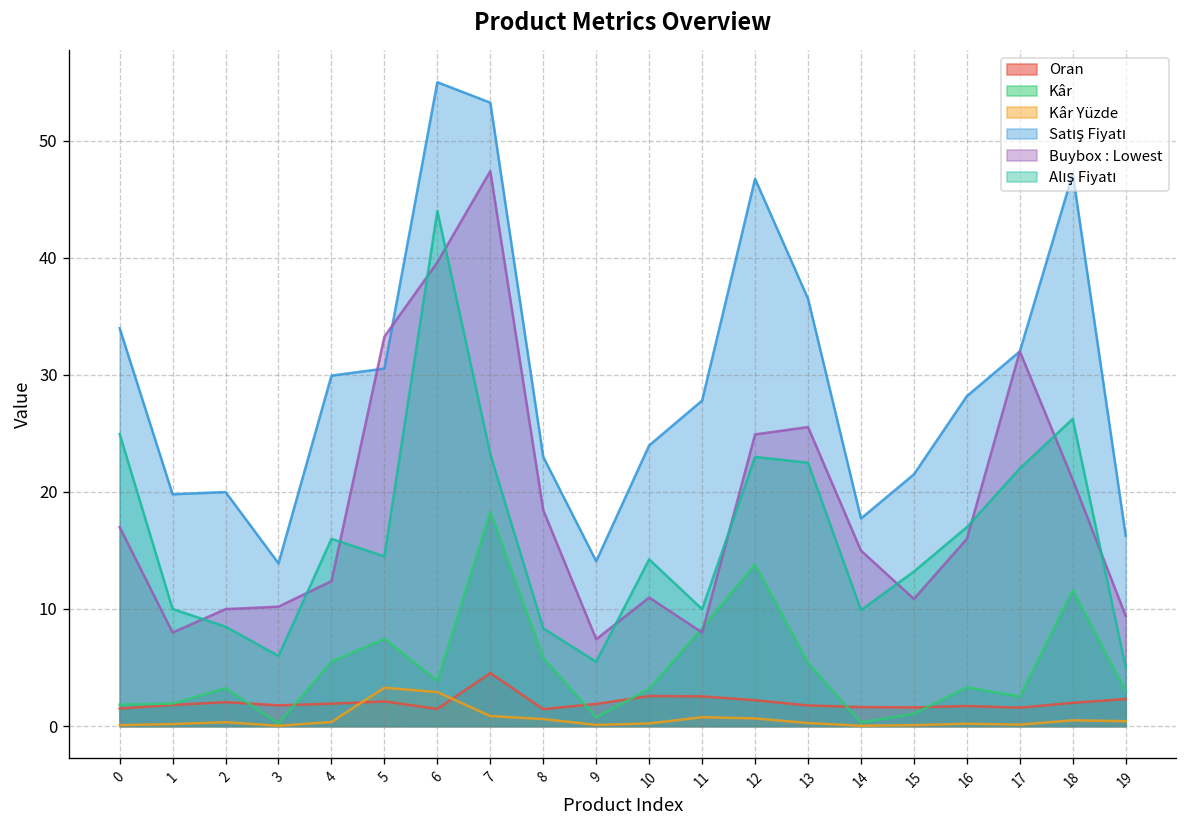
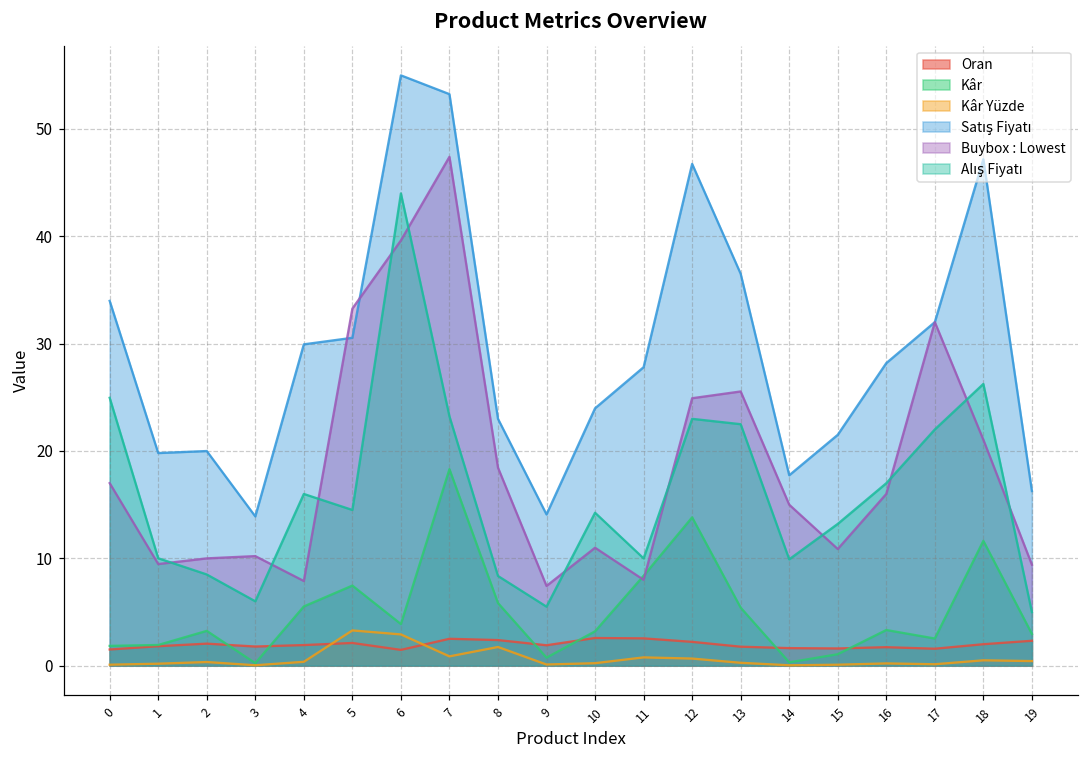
  {
    "Oran": {
      "0": 1,
      "2": 2,
      "3": 2,
      "4": 2,
      "5": 2,
      "6": 1,
-     "7": 5,
-     "8": 1,
+     "7": 2,
+     "8": 2,
      "9": 2,
      "10": 3,
      "11": 3,
      "12": 2,
      "13": 2,
      "14": 2,
      "15": 2,
      "16": 2,
      "17": 2,
      "18": 2,
      "19": 2
    },
    "Kâr Yüzde": {
      "0": 0,
      "1": 0,
      "2": 0,
      "4": 0,
      "5": 3,
      "6": 3,
      "7": 1,
-     "8": 1,
+     "8": 2,
      "9": 0,
      "10": 0,
      "11": 1,
      "12": 1,
      "13": 0,
      "14": 0,
      "15": 0,
      "16": 0,
      "17": 0,
      "18": 0,
      "19": 0
    },
    "Buybox : Lowest": {
      "0": 17,
-     "1": 8,
+     "1": 9,
      "2": 10,
      "3": 10,
-     "4": 12,
+     "4": 8,
      "5": 33,
      "6": 40,
      "7": 47,
      "8": 18,
      "9": 7,
      "10": 11,
      "11": 8,
      "12": 25,
      "13": 26,
      "14": 15,
      "15": 11,
      "16": 16,
      "18": 21,
      "19": 9
    }
  }
